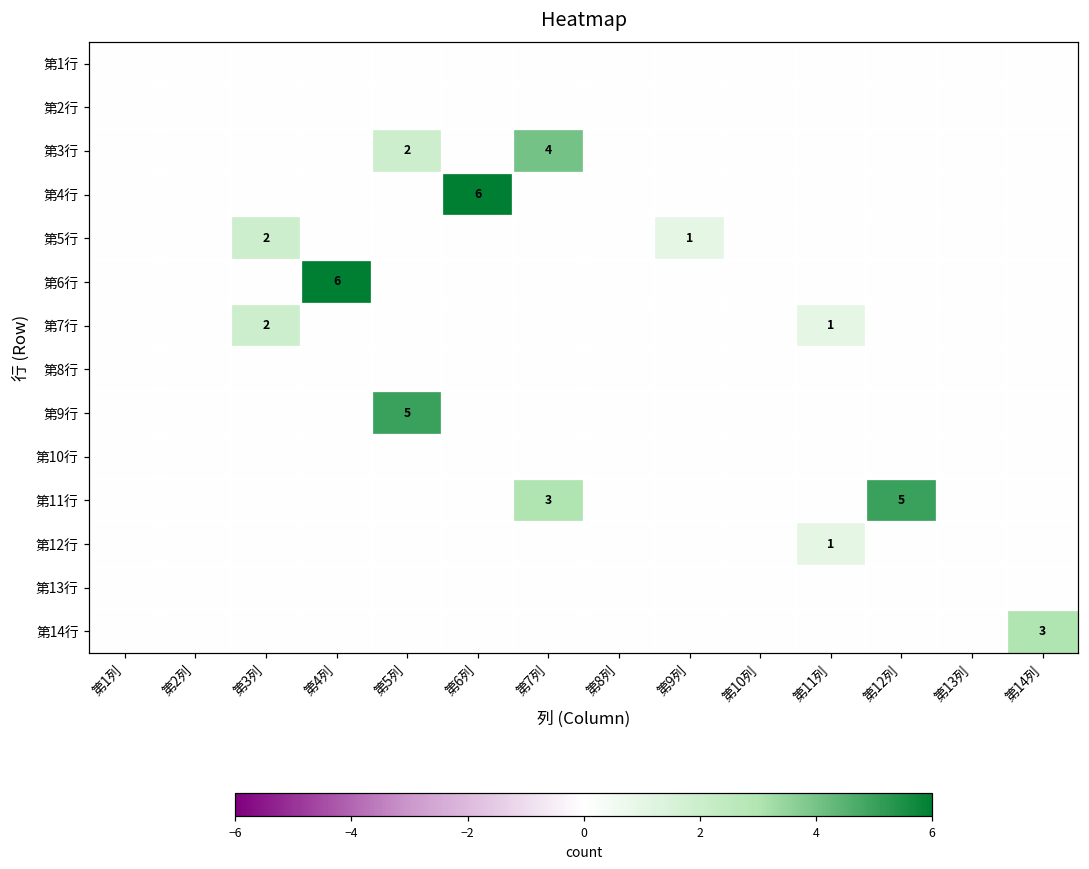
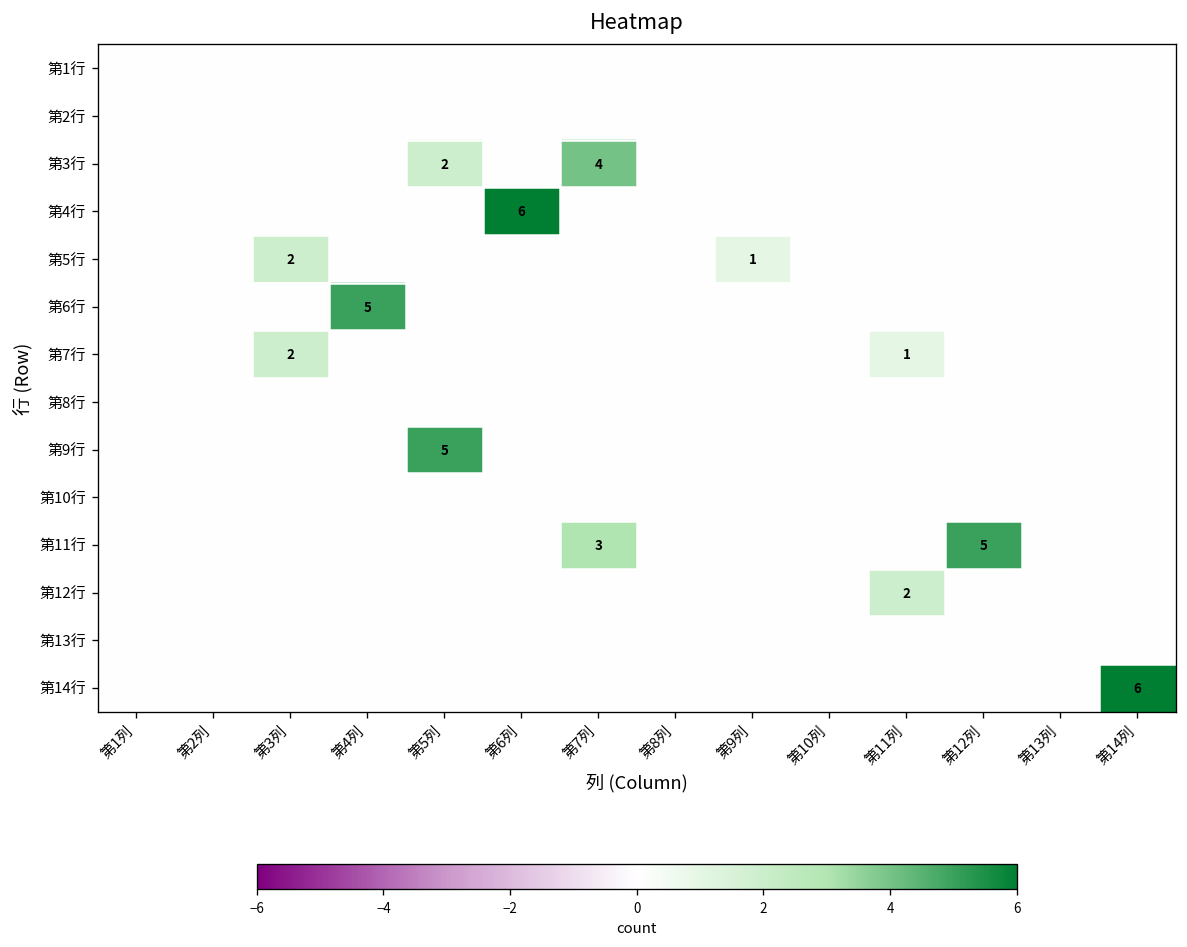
  {
    "第3行": {
      "第5列": 2,
      "第7列": 4
    },
    "第4行": {
      "第6列": 6
    },
    "第5行": {
      "第3列": 2,
      "第9列": 1
    },
    "第6行": {
-     "第4列": 6
+     "第4列": 5
    },
    "第7行": {
      "第3列": 2,
      "第11列": 1
    },
    "第9行": {
      "第5列": 5
    },
    "第11行": {
      "第7列": 3,
      "第12列": 5
    },
    "第12行": {
-     "第11列": 1
+     "第11列": 2
    },
    "第14行": {
-     "第14列": 3
+     "第14列": 6
    }
  }
